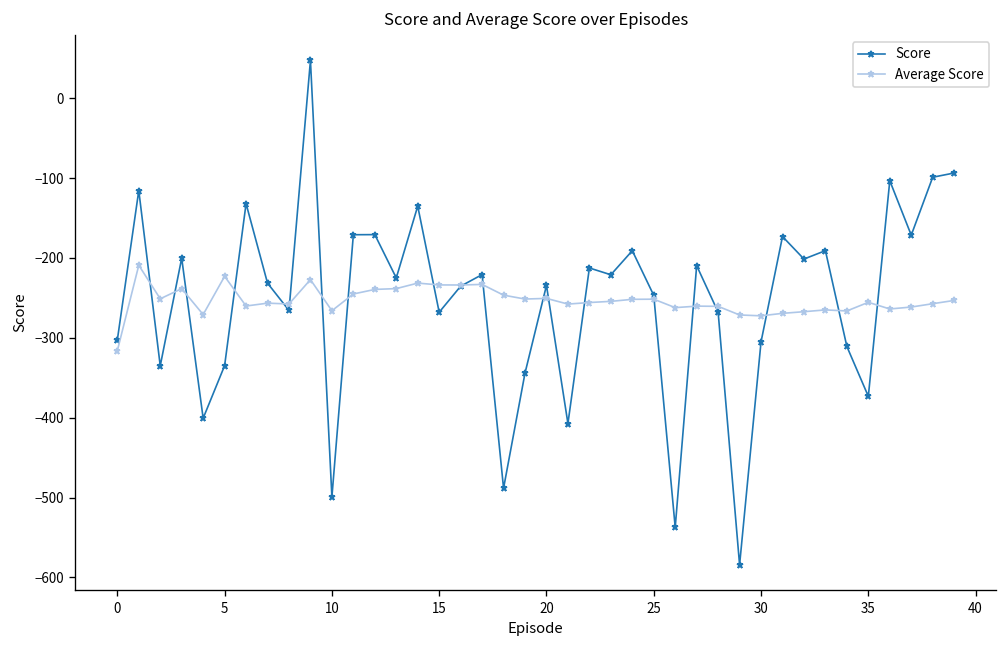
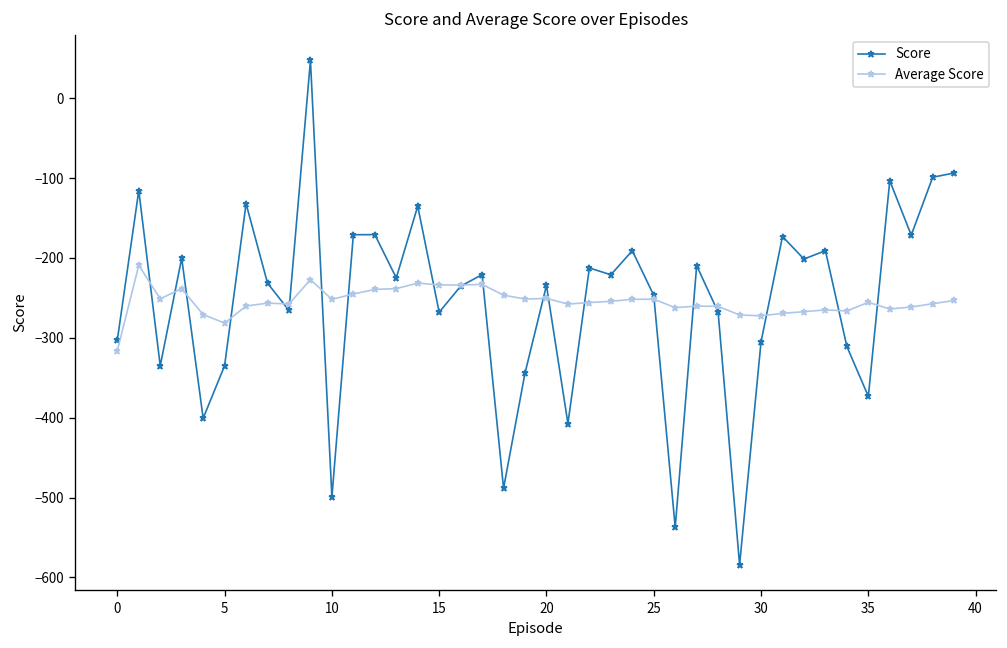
  {
    "Score": {
      "0": -300,
      "5": -330,
      "10": -500,
      "15": -270,
      "20": -230,
      "25": -250,
      "30": -300,
      "35": -370
    },
    "Average Score": {
      "0": -320,
-     "5": -220,
-     "10": -270,
+     "5": -280,
+     "10": -250,
      "15": -230,
      "20": -250,
      "25": -250,
      "30": -270,
      "35": -260
    }
  }
